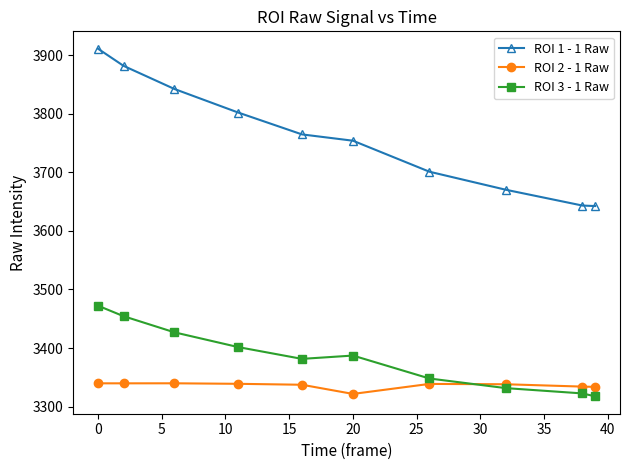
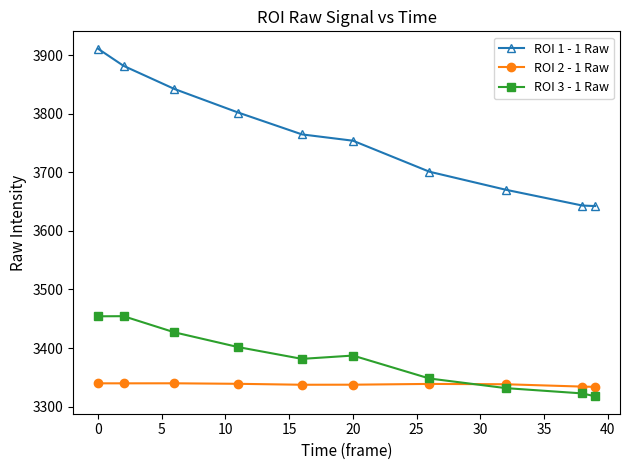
  {
    "ROI 1 - 1 Raw": {
      "0": 3910,
      "20": 3750
    },
    "ROI 2 - 1 Raw": {
      "0": 3340,
-     "20": 3320
+     "20": 3340
    },
    "ROI 3 - 1 Raw": {
-     "0": 3470,
+     "0": 3450,
      "20": 3390
    }
  }
